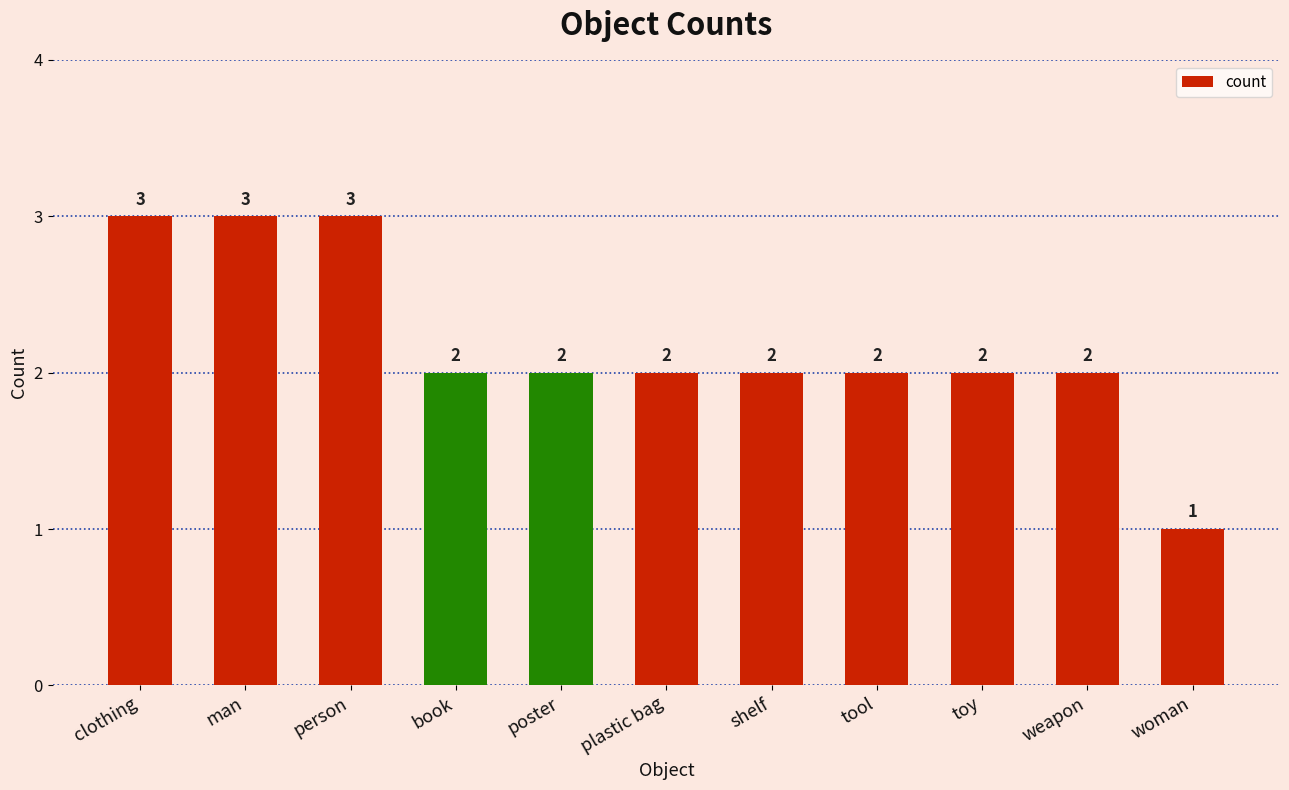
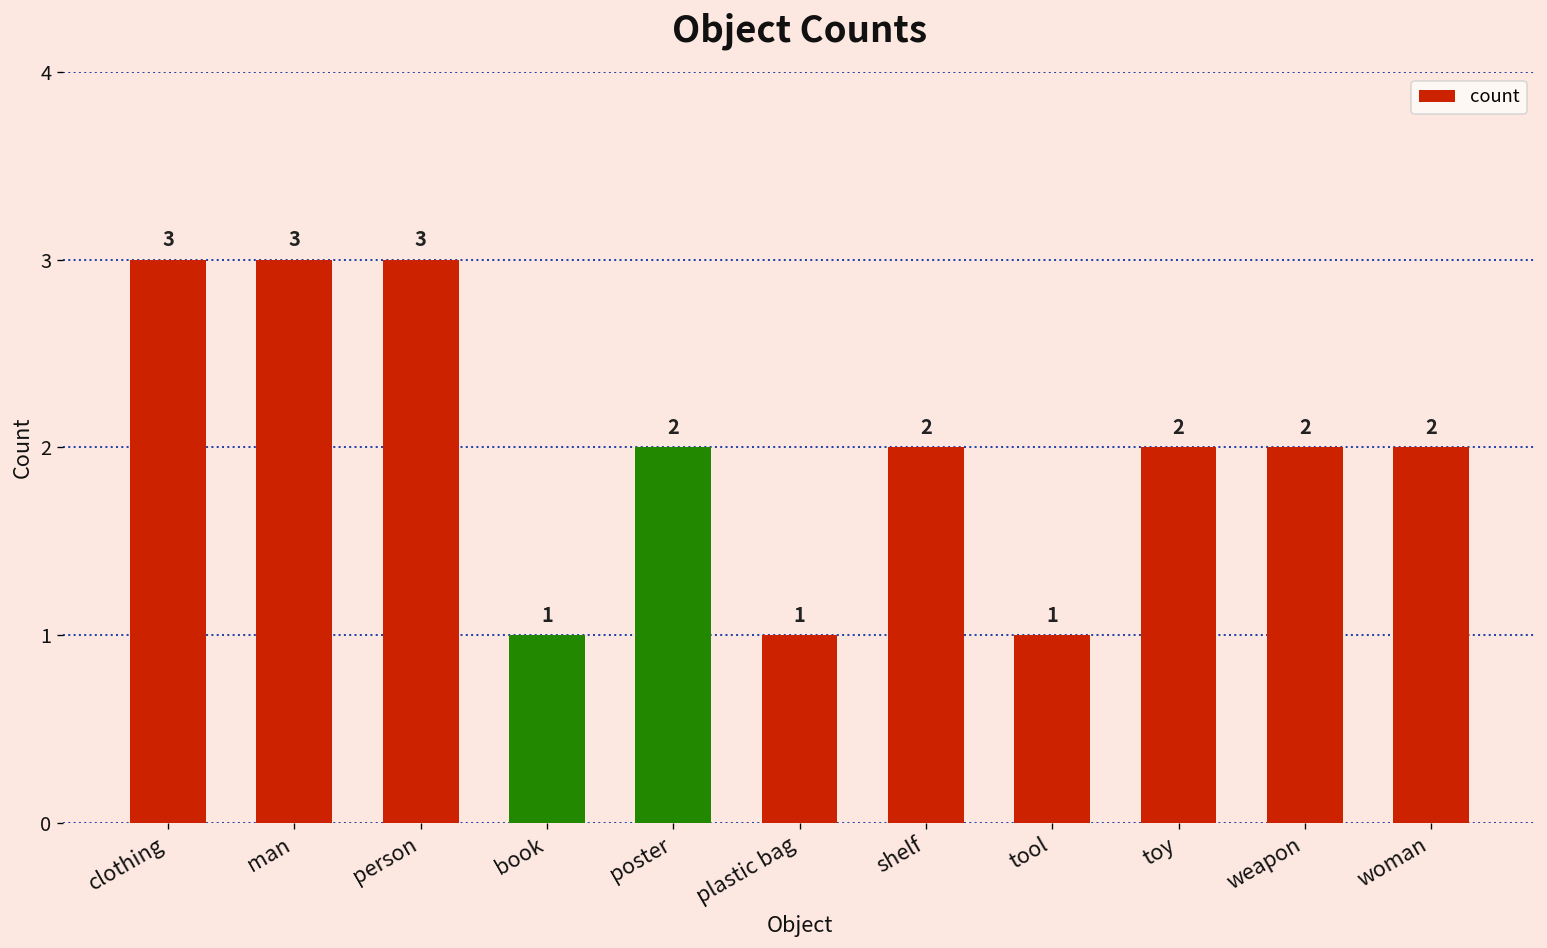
  {
    "clothing": 3,
    "man": 3,
    "person": 3,
-   "book": 2,
+   "book": 1,
    "poster": 2,
-   "plastic bag": 2,
+   "plastic bag": 1,
    "shelf": 2,
-   "tool": 2,
+   "tool": 1,
    "toy": 2,
    "weapon": 2,
-   "woman": 1
+   "woman": 2
  }
